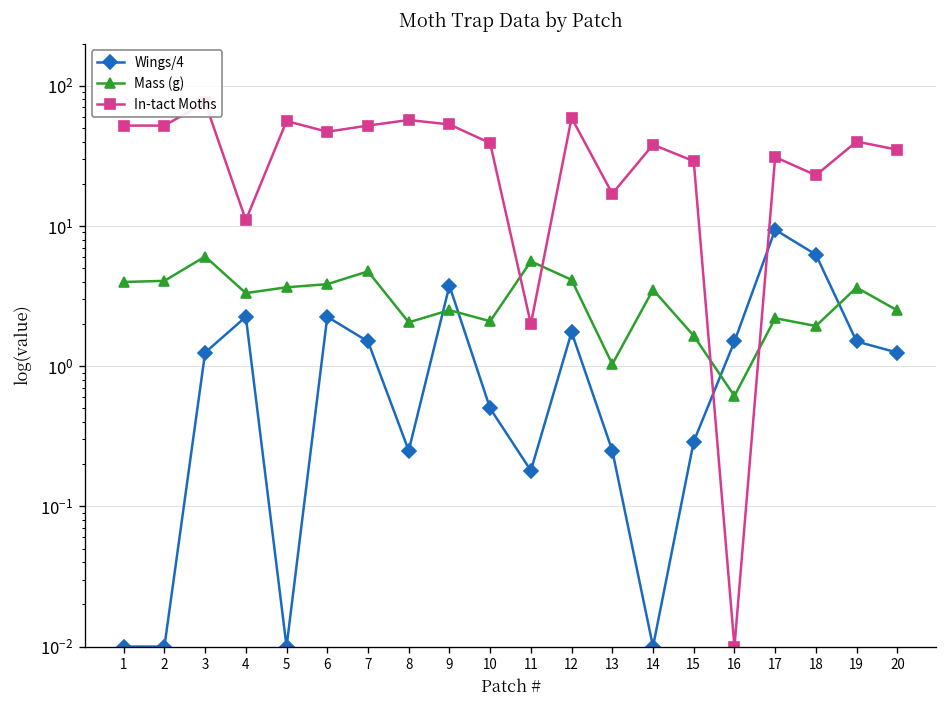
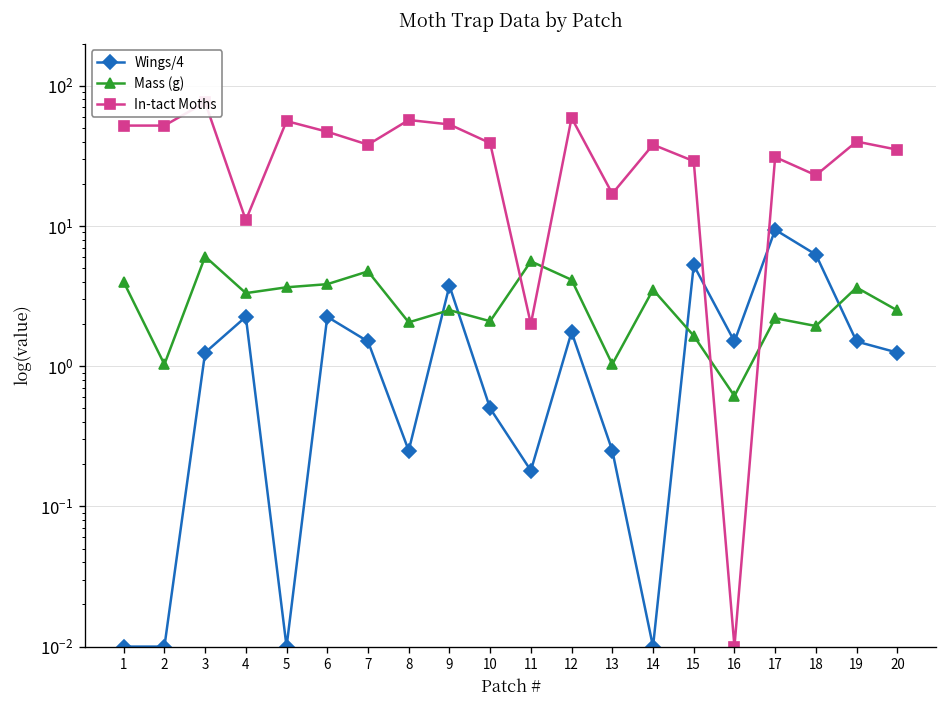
  {
    "Wings/4": {
      "1": 0.01,
      "2": 0.01,
      "3": 1.3,
      "4": 2.3,
      "5": 0.01,
      "6": 2.3,
      "7": 1.5,
      "8": 0.25,
      "9": 3.8,
      "10": 0.50,
      "11": 0.18,
      "12": 1.8,
      "13": 0.25,
      "14": 0.01,
-     "15": 0.29,
+     "15": 5,
      "16": 1.5,
      "17": 9,
      "18": 6,
      "19": 1.5,
      "20": 1.3
    },
    "Mass (g)": {
      "1": 4.0,
-     "2": 4.1,
+     "2": 1.0,
      "3": 6,
      "4": 3.3,
      "5": 3.7,
      "6": 3.8,
      "7": 4.7,
      "8": 2.1,
      "9": 2.5,
      "10": 2.1,
      "11": 6,
      "12": 4.1,
      "13": 1.0,
      "14": 3.5,
      "15": 1.6,
      "16": 0.6,
      "17": 2.2,
      "18": 1.9,
      "19": 3.6,
      "20": 2.5
    },
    "In-tact Moths": {
      "1": 50,
      "2": 50,
      "4": 11,
      "5": 60,
      "6": 47,
-     "7": 50,
+     "7": 38,
      "8": 60,
      "9": 50,
      "10": 39,
      "11": 2,
      "12": 60,
      "13": 17,
      "14": 38,
      "15": 29,
      "16": 0.010,
      "17": 31,
      "18": 23,
      "19": 40,
      "20": 35
    }
  }
